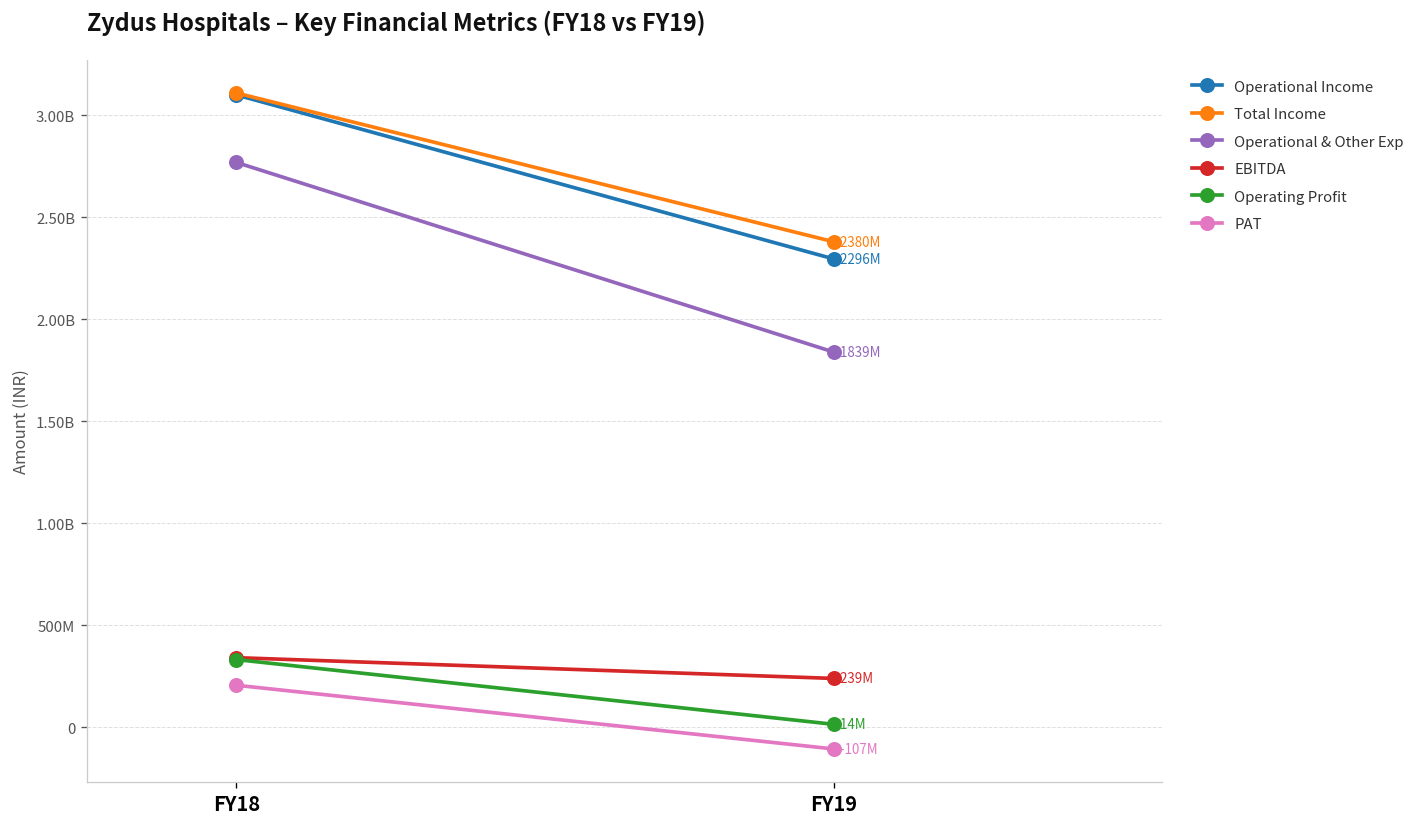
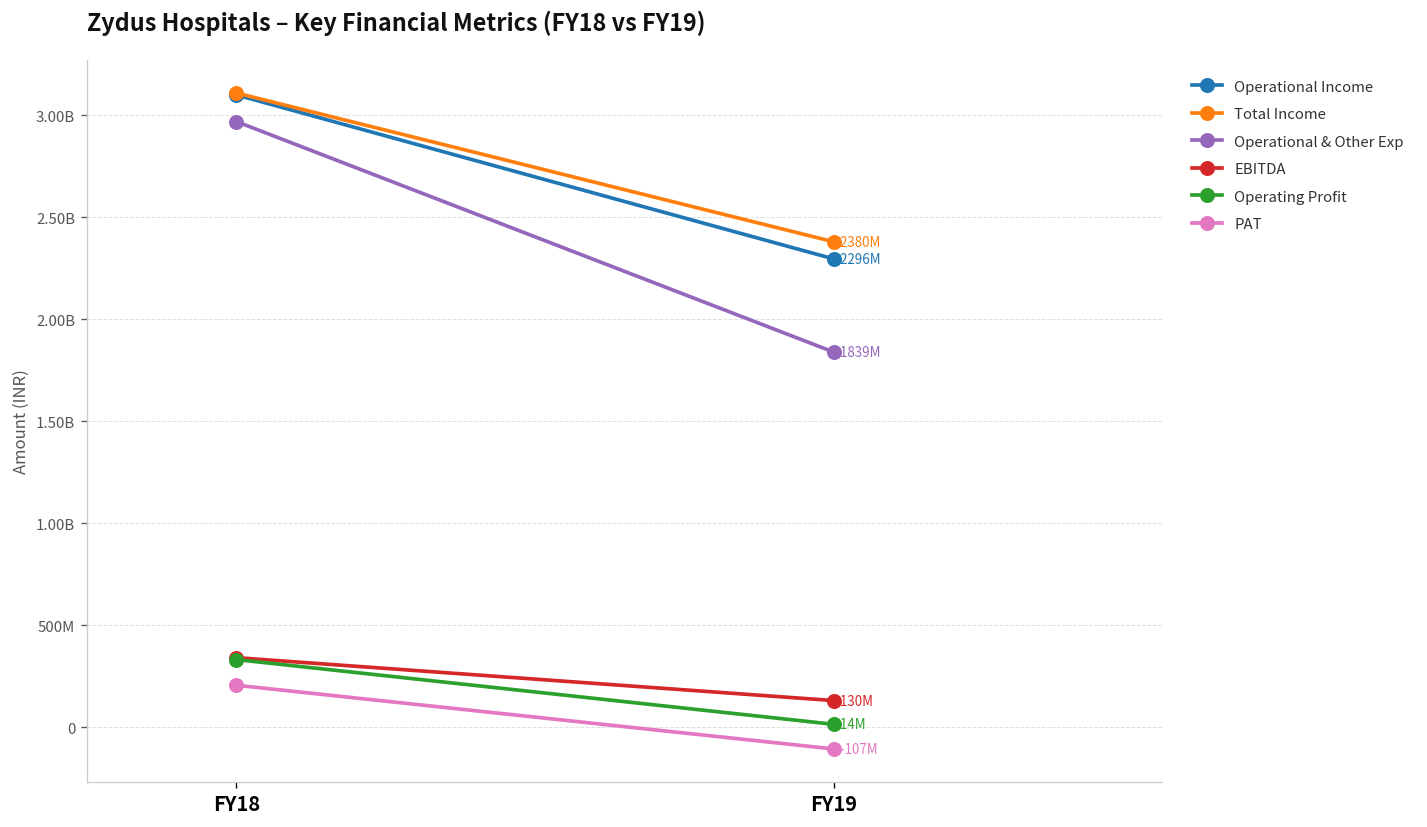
  {
    "Operational Income": {
      "FY19": "2296M"
    },
    "Total Income": {
      "FY19": "2380M"
    },
    "Operational & Other Exp": {
-     "FY18": "2770000000"
+     "FY18": "2970000000"
    },
    "EBITDA": {
-     "FY19": "239M"
+     "FY19": "130M"
    },
    "Operating Profit": {
      "FY19": "14M"
    },
    "PAT": {
      "FY19": "-107M"
    }
  }
